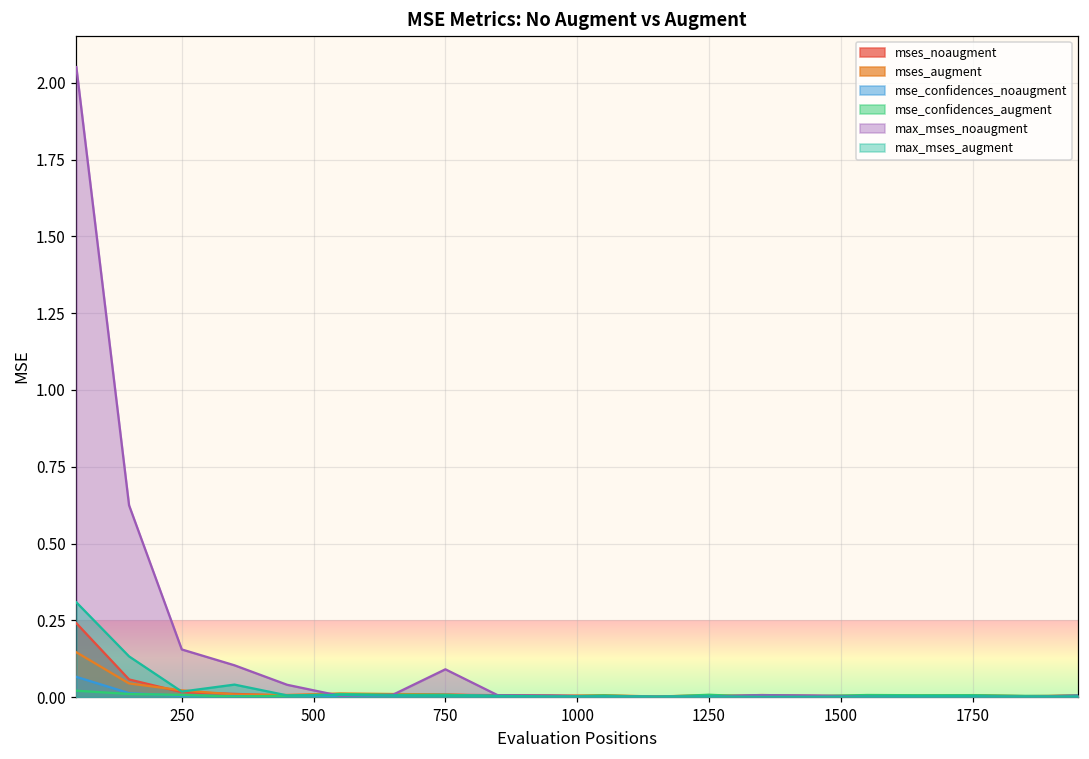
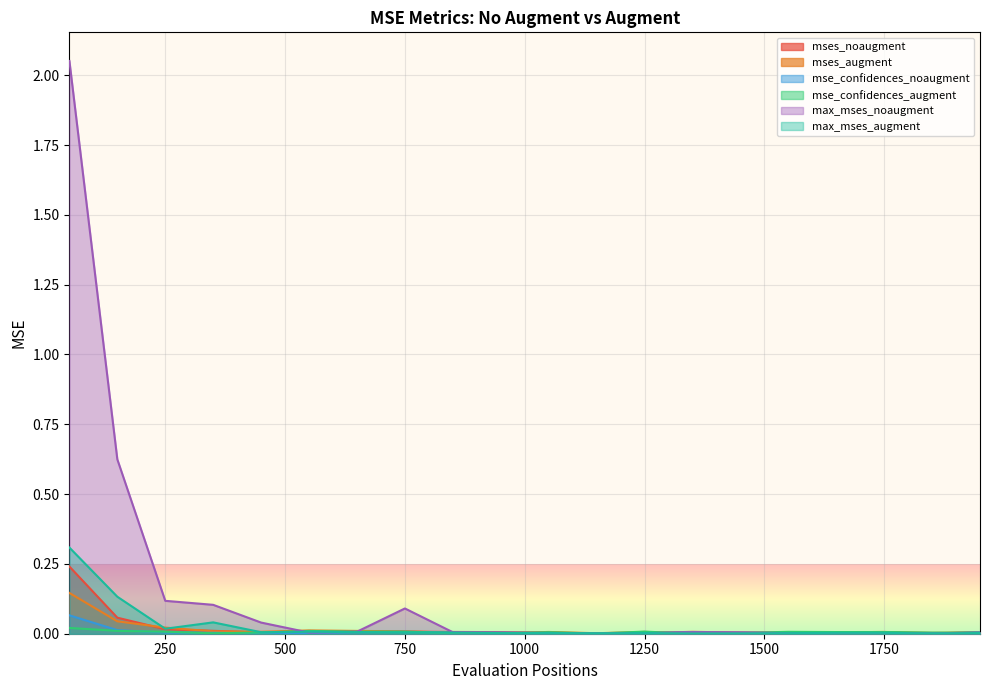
  {
    "max_mses_noaugment": {
-     "250": 0.16,
+     "250": 0.12,
      "750": 0.09
    }
  }
